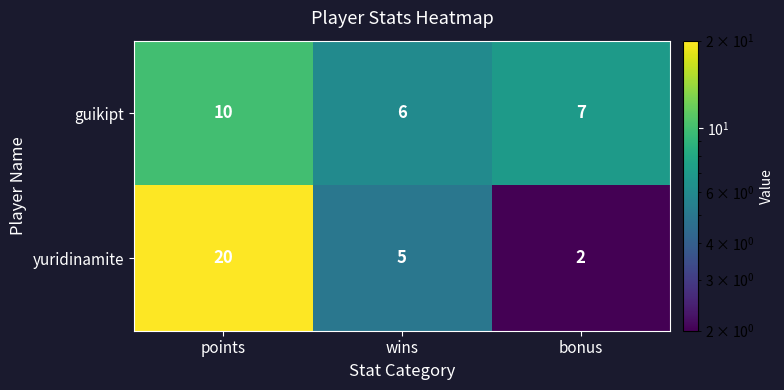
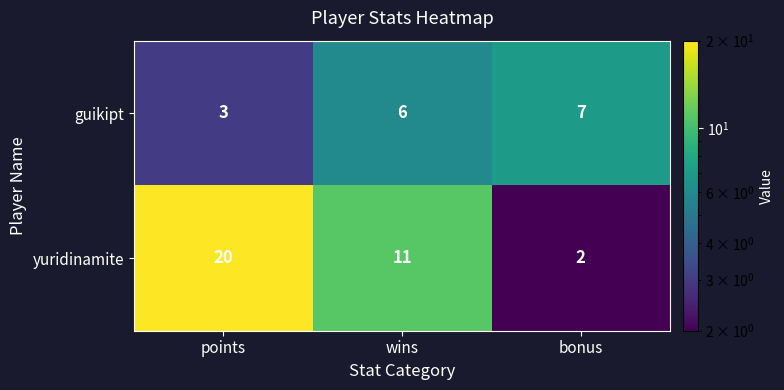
  {
    "guikipt": {
-     "points": 10,
+     "points": 3,
      "wins": 6,
      "bonus": 7
    },
    "yuridinamite": {
      "points": 20,
-     "wins": 5,
+     "wins": 11,
      "bonus": 2
    }
  }
